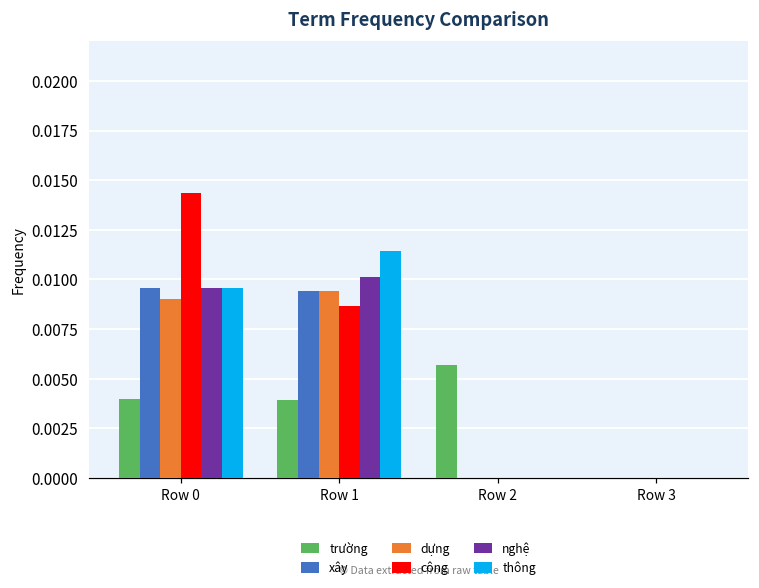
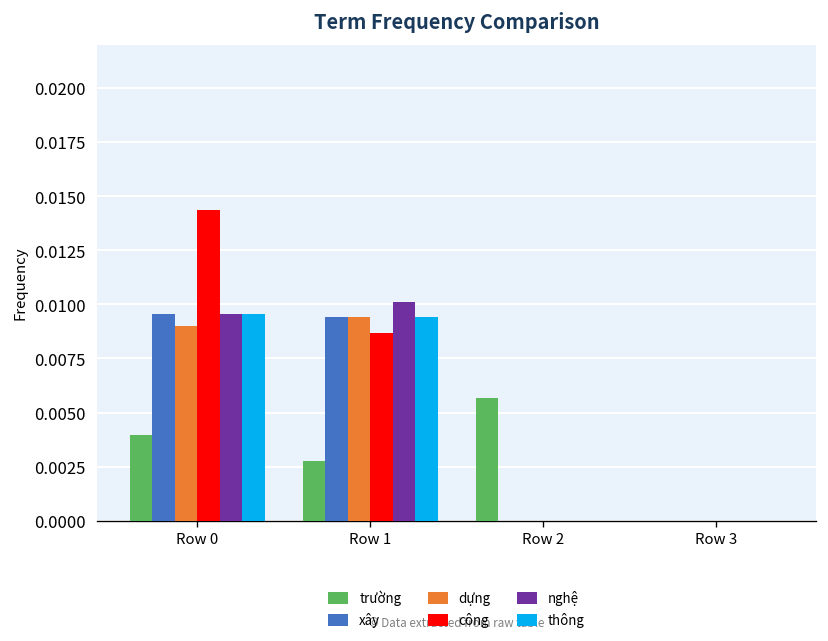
  {
    "trường": {
      "Row 0": 0.0040,
-     "Row 1": 0.0039,
+     "Row 1": 0.0028,
      "Row 2": 0.0057,
      "Row 3": 0.0000
    },
    "xây": {
      "Row 0": 0.0096,
      "Row 1": 0.0094,
      "Row 2": 0.0000,
      "Row 3": 0.0000
    },
    "dựng": {
      "Row 0": 0.0090,
      "Row 1": 0.0094,
      "Row 2": 0.0000,
      "Row 3": 0.0000
    },
    "công": {
      "Row 0": 0.0143,
      "Row 1": 0.0087,
      "Row 2": 0.0000,
      "Row 3": 0.0000
    },
    "nghệ": {
      "Row 0": 0.0096,
      "Row 1": 0.0101,
      "Row 2": 0.0000,
      "Row 3": 0.0000
    },
    "thông": {
      "Row 0": 0.0096,
-     "Row 1": 0.0114,
+     "Row 1": 0.0094,
      "Row 2": 0.0000,
      "Row 3": 0.0000
    }
  }
